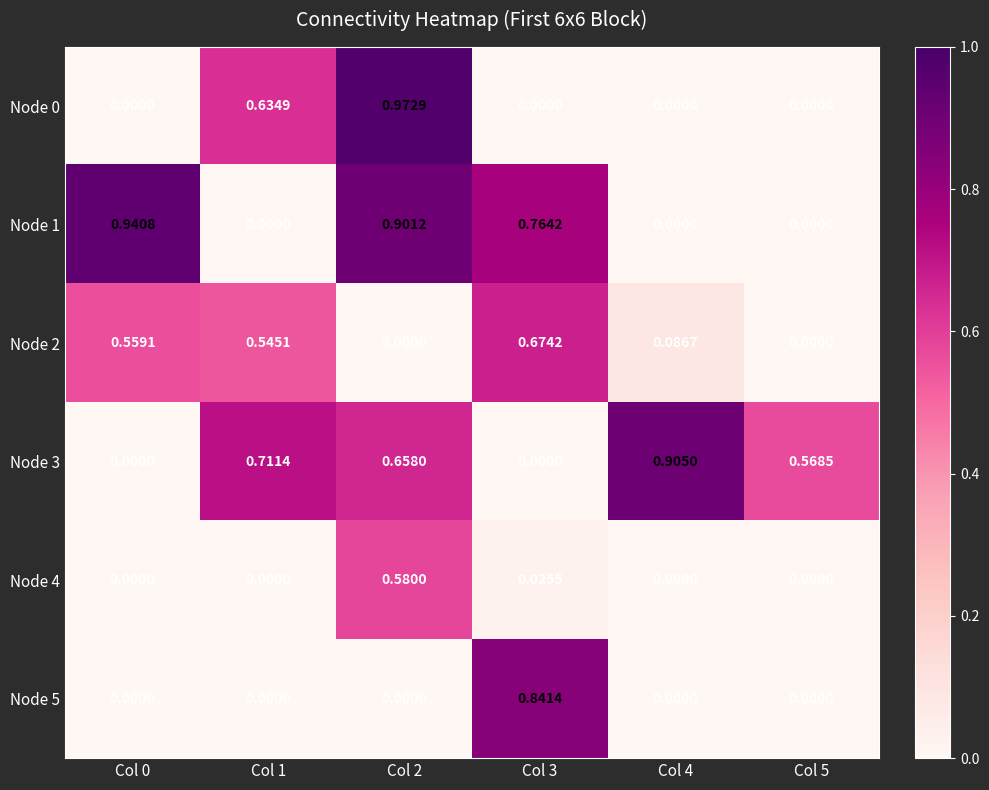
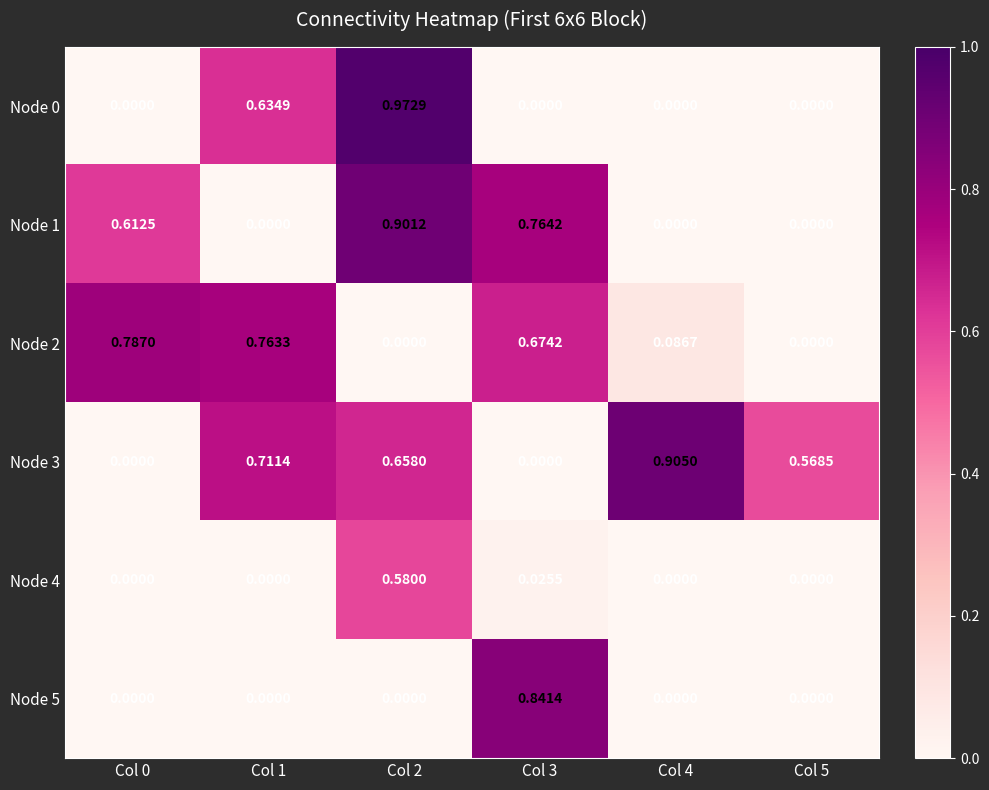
  {
    "Node 0": {
      "Col 1": 0.6349,
      "Col 2": 0.9729
    },
    "Node 1": {
-     "Col 0": 0.9408,
+     "Col 0": 0.6125,
      "Col 2": 0.9012,
      "Col 3": 0.7642
    },
    "Node 2": {
-     "Col 0": 0.5591,
-     "Col 1": 0.5451,
+     "Col 0": 0.7870,
+     "Col 1": 0.7633,
      "Col 3": 0.6742
    },
    "Node 3": {
      "Col 1": 0.7114,
      "Col 2": 0.6580,
      "Col 4": 0.9050,
      "Col 5": 0.5685
    },
    "Node 4": {
      "Col 2": 0.5800
    },
    "Node 5": {
      "Col 3": 0.8414
    }
  }
